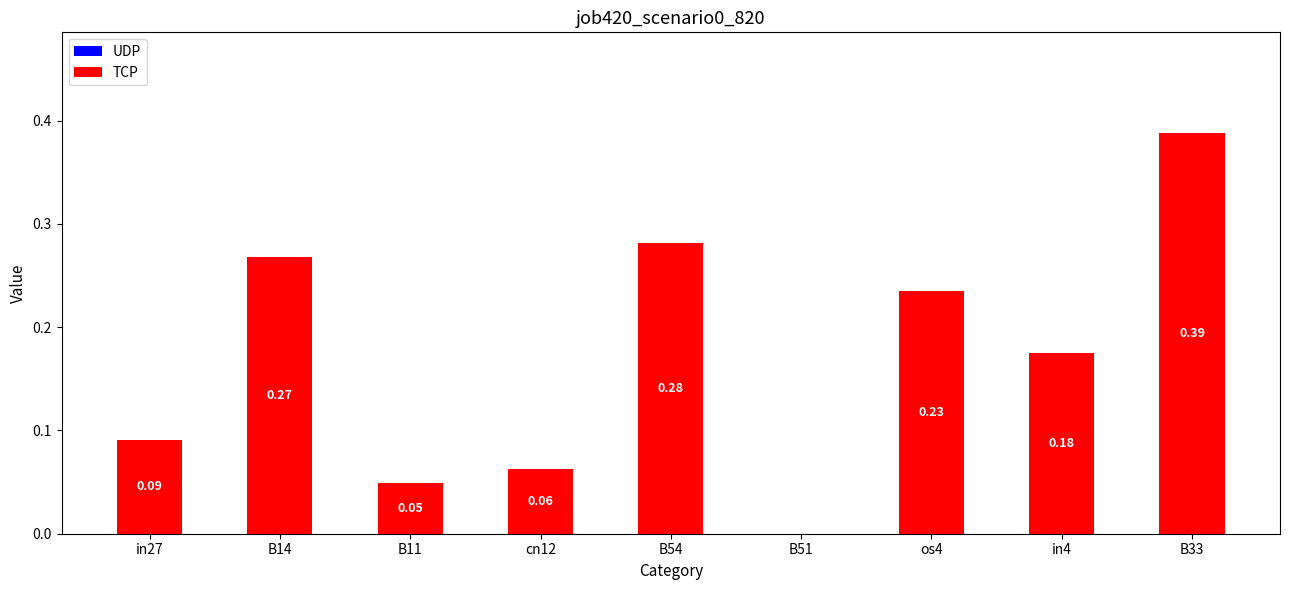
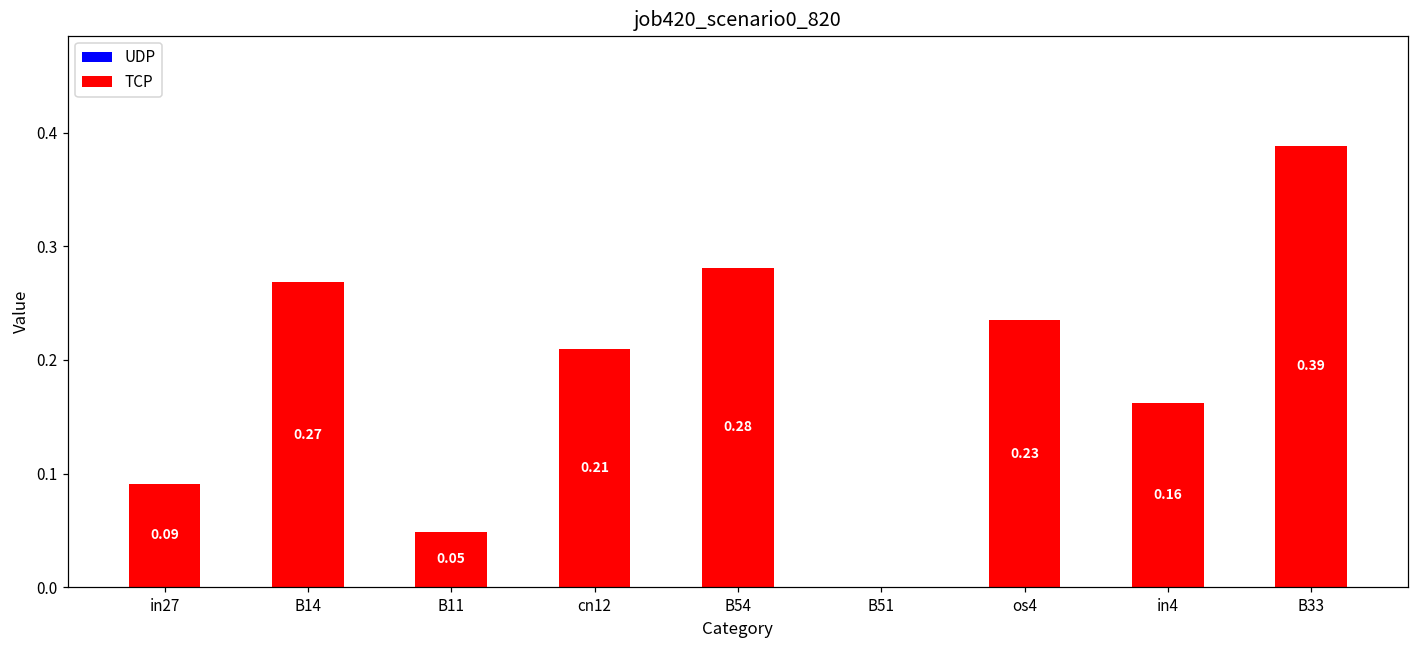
  {
    "in27": 0.09,
    "B14": 0.27,
    "B11": 0.05,
-   "cn12": 0.06,
+   "cn12": 0.21,
    "B54": 0.28,
    "os4": 0.23,
-   "in4": 0.18,
+   "in4": 0.16,
    "B33": 0.39
  }
